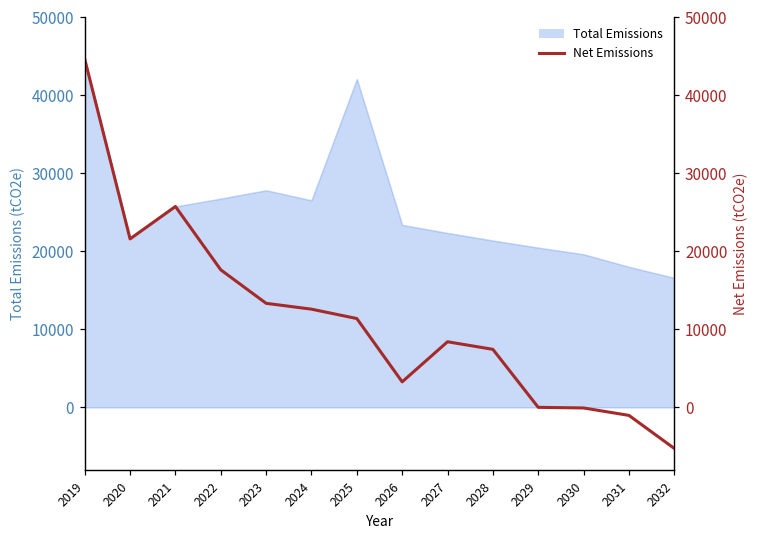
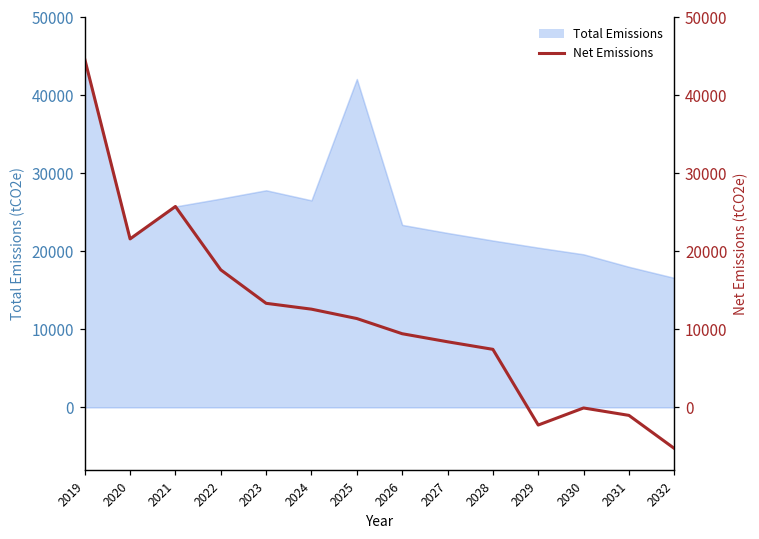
  {
    "Total Emissions": {
      "2019": 45000,
      "2020": 22000,
      "2021": 26000,
      "2022": 27000,
      "2023": 28000,
      "2024": 27000,
      "2025": 42000,
      "2026": 23000,
      "2027": 22000,
      "2028": 21000,
      "2029": 20000,
      "2030": 20000,
      "2031": 18000,
      "2032": 17000
    },
    "Net Emissions": {
      "2019": 45000,
      "2020": 22000,
      "2021": 26000,
      "2022": 18000,
      "2023": 13000,
      "2024": 13000,
      "2025": 11000,
-     "2026": 3000,
+     "2026": 9000,
      "2027": 8000,
      "2028": 7000,
-     "2029": 0,
+     "2029": -2000,
      "2030": 0,
      "2031": -1000,
      "2032": -5000
    }
  }
